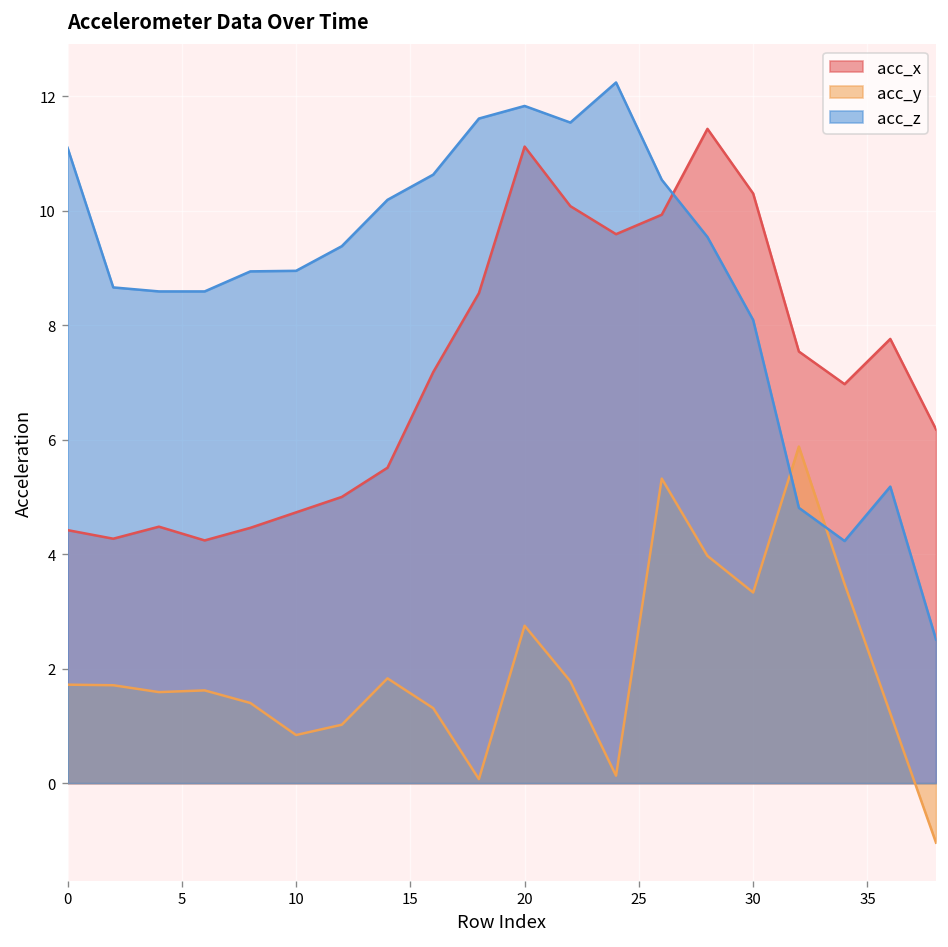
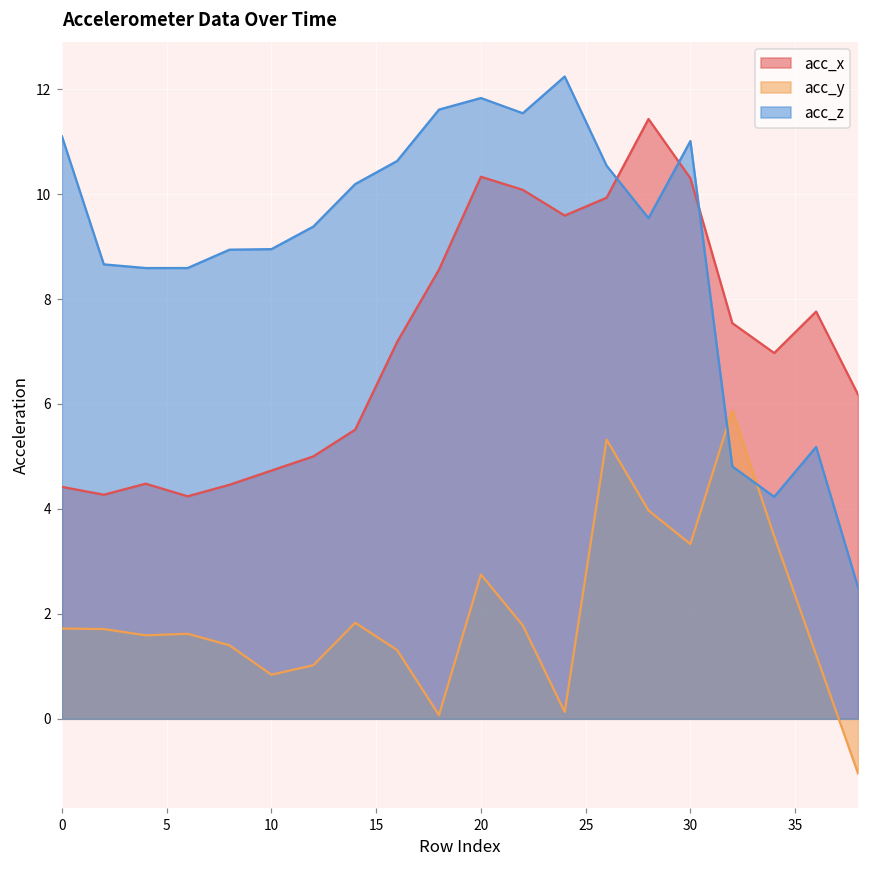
  {
    "acc_x": {
      "0": 4.4,
      "10": 4.7,
-     "20": 11.1,
+     "20": 10.3,
      "30": 10.3
    },
    "acc_z": {
      "0": 11.1,
      "10": 9.0,
      "20": 11.8,
-     "30": 8.1
+     "30": 11.0
    }
  }
